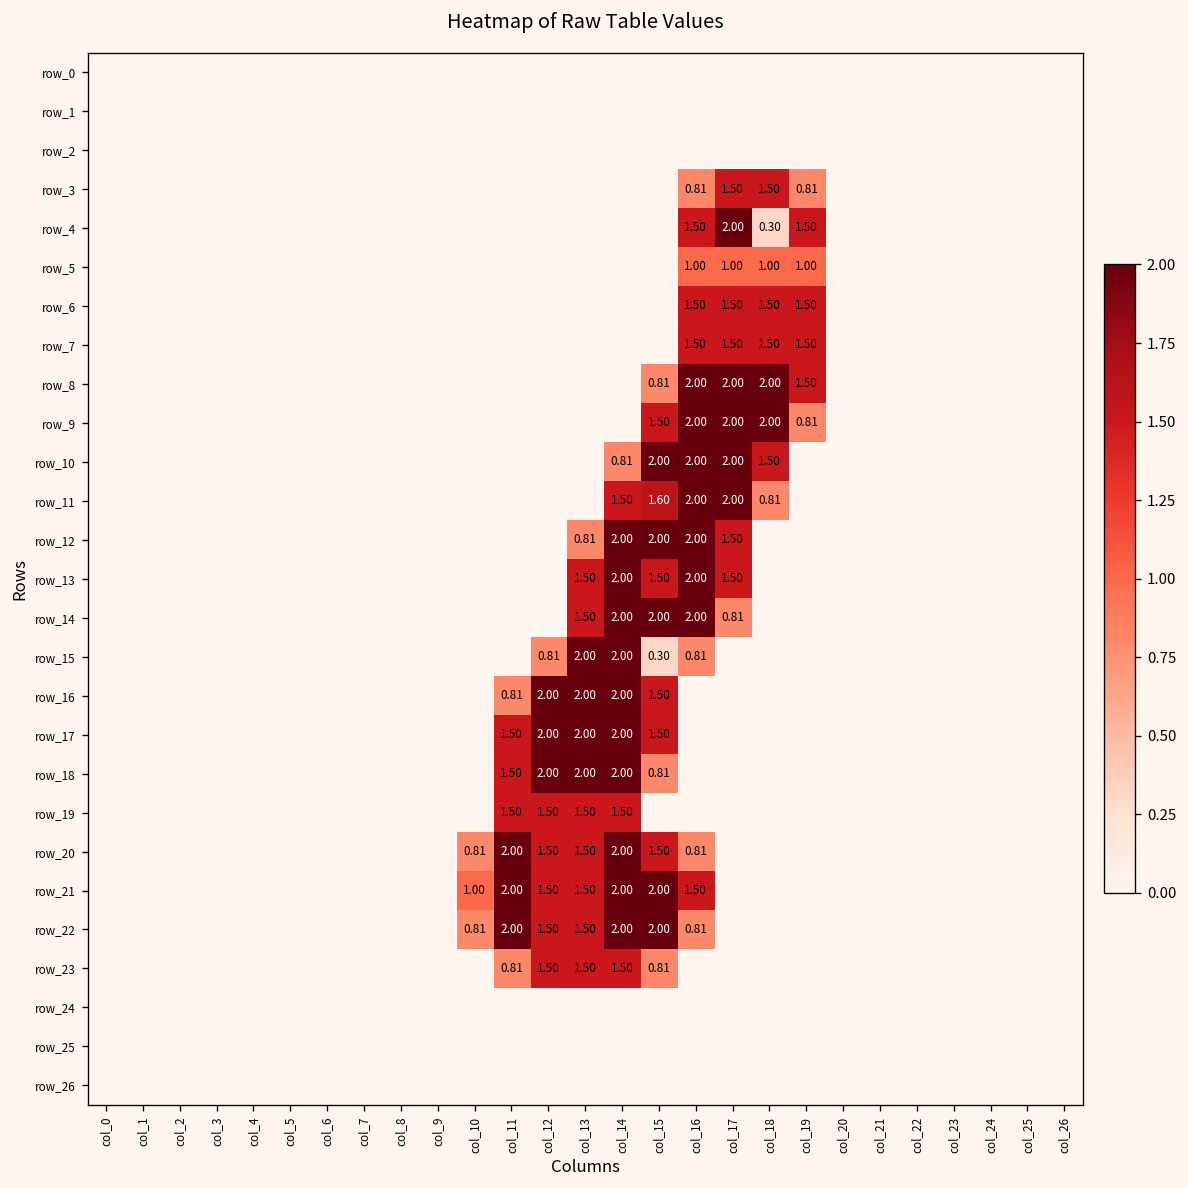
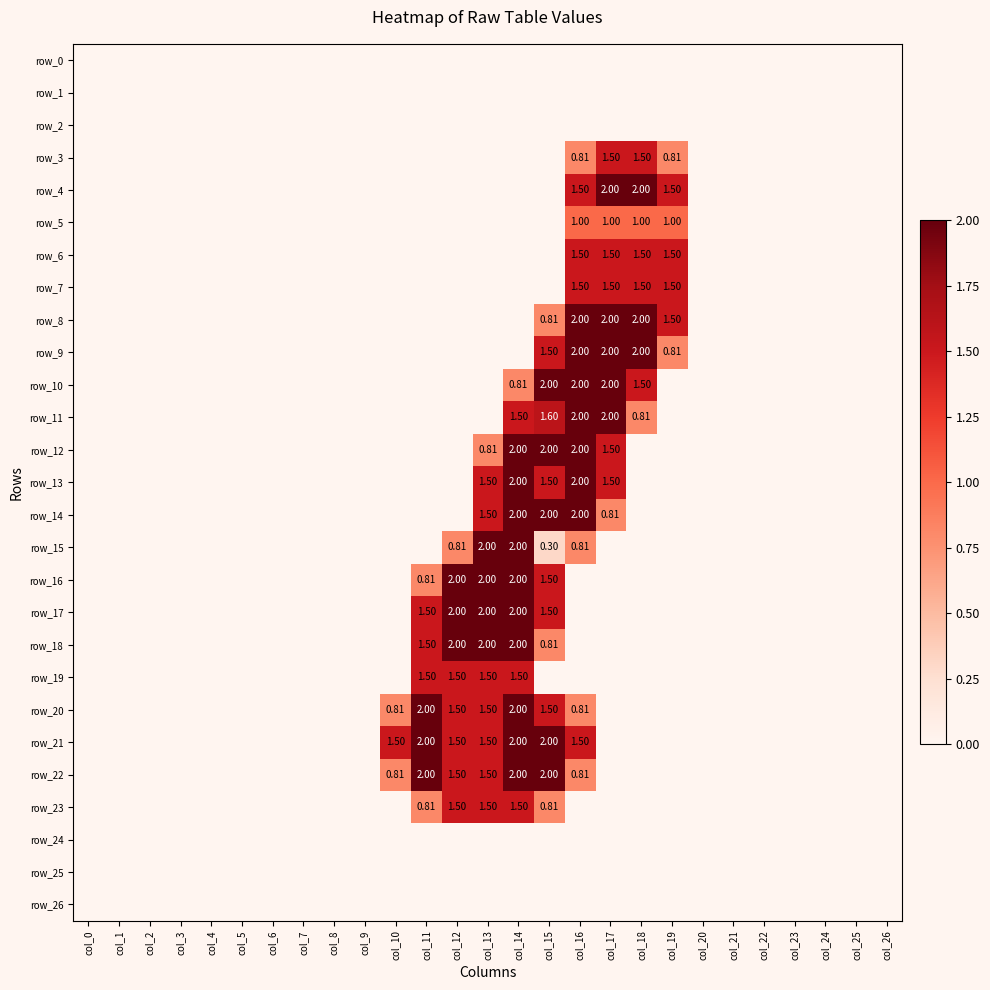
  {
    "row_3": {
      "col_16": 0.81,
      "col_17": 1.50,
      "col_18": 1.50,
      "col_19": 0.81
    },
    "row_4": {
      "col_16": 1.50,
      "col_17": 2.00,
-     "col_18": 0.30,
+     "col_18": 2.00,
      "col_19": 1.50
    },
    "row_5": {
      "col_16": 1.00,
      "col_17": 1.00,
      "col_18": 1.00,
      "col_19": 1.00
    },
    "row_6": {
      "col_16": 1.50,
      "col_17": 1.50,
      "col_18": 1.50,
      "col_19": 1.50
    },
    "row_7": {
      "col_16": 1.50,
      "col_17": 1.50,
      "col_18": 1.50,
      "col_19": 1.50
    },
    "row_8": {
      "col_15": 0.81,
      "col_16": 2.00,
      "col_17": 2.00,
      "col_18": 2.00,
      "col_19": 1.50
    },
    "row_9": {
      "col_15": 1.50,
      "col_16": 2.00,
      "col_17": 2.00,
      "col_18": 2.00,
      "col_19": 0.81
    },
    "row_10": {
      "col_14": 0.81,
      "col_15": 2.00,
      "col_16": 2.00,
      "col_17": 2.00,
      "col_18": 1.50
    },
    "row_11": {
      "col_14": 1.50,
      "col_15": 1.60,
      "col_16": 2.00,
      "col_17": 2.00,
      "col_18": 0.81
    },
    "row_12": {
      "col_13": 0.81,
      "col_14": 2.00,
      "col_15": 2.00,
      "col_16": 2.00,
      "col_17": 1.50
    },
    "row_13": {
      "col_13": 1.50,
      "col_14": 2.00,
      "col_15": 1.50,
      "col_16": 2.00,
      "col_17": 1.50
    },
    "row_14": {
      "col_13": 1.50,
      "col_14": 2.00,
      "col_15": 2.00,
      "col_16": 2.00,
      "col_17": 0.81
    },
    "row_15": {
      "col_12": 0.81,
      "col_13": 2.00,
      "col_14": 2.00,
      "col_15": 0.30,
      "col_16": 0.81
    },
    "row_16": {
      "col_11": 0.81,
      "col_12": 2.00,
      "col_13": 2.00,
      "col_14": 2.00,
      "col_15": 1.50
    },
    "row_17": {
      "col_11": 1.50,
      "col_12": 2.00,
      "col_13": 2.00,
      "col_14": 2.00,
      "col_15": 1.50
    },
    "row_18": {
      "col_11": 1.50,
      "col_12": 2.00,
      "col_13": 2.00,
      "col_14": 2.00,
      "col_15": 0.81
    },
    "row_19": {
      "col_11": 1.50,
      "col_12": 1.50,
      "col_13": 1.50,
      "col_14": 1.50
    },
    "row_20": {
      "col_10": 0.81,
      "col_11": 2.00,
      "col_12": 1.50,
      "col_13": 1.50,
      "col_14": 2.00,
      "col_15": 1.50,
      "col_16": 0.81
    },
    "row_21": {
-     "col_10": 1.00,
+     "col_10": 1.50,
      "col_11": 2.00,
      "col_12": 1.50,
      "col_13": 1.50,
      "col_14": 2.00,
      "col_15": 2.00,
      "col_16": 1.50
    },
    "row_22": {
      "col_10": 0.81,
      "col_11": 2.00,
      "col_12": 1.50,
      "col_13": 1.50,
      "col_14": 2.00,
      "col_15": 2.00,
      "col_16": 0.81
    },
    "row_23": {
      "col_11": 0.81,
      "col_12": 1.50,
      "col_13": 1.50,
      "col_14": 1.50,
      "col_15": 0.81
    }
  }
